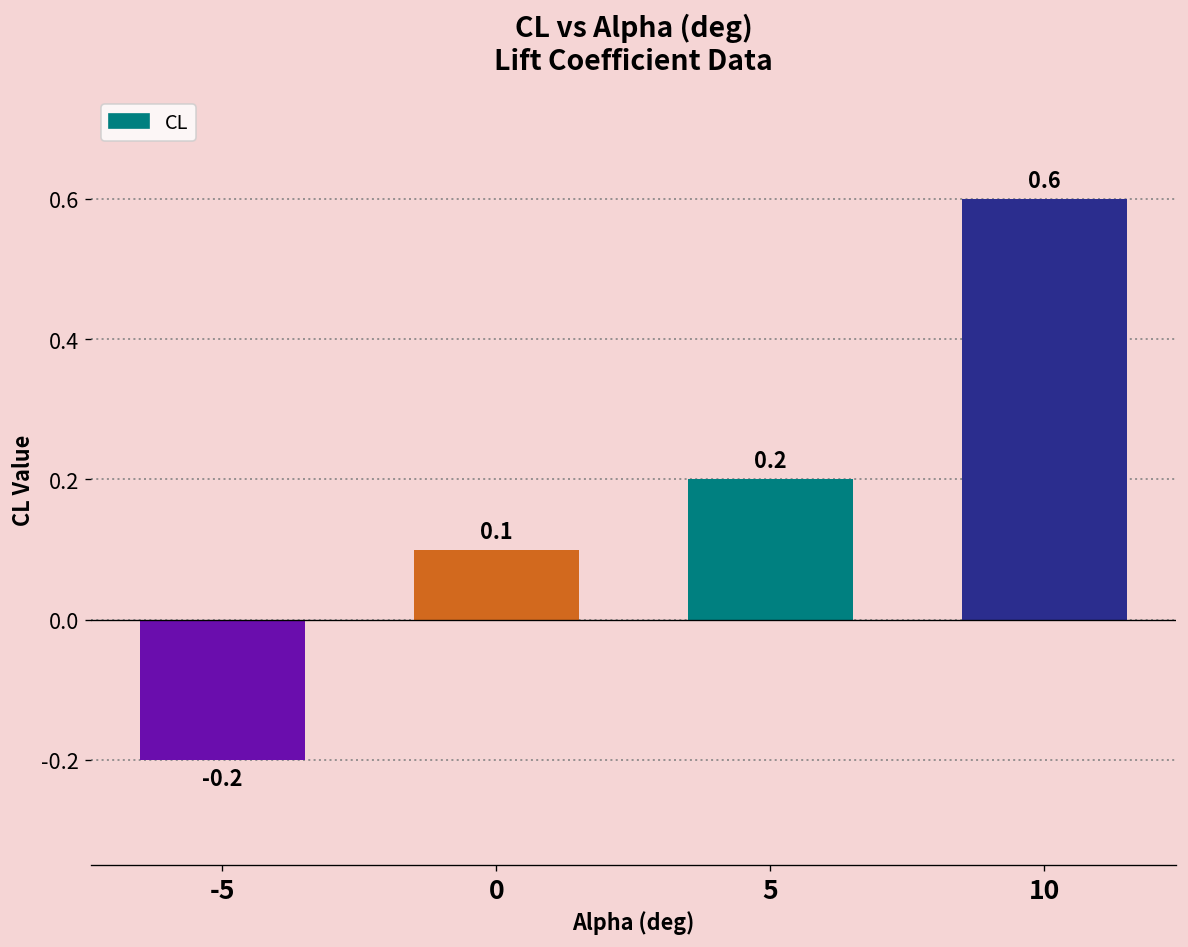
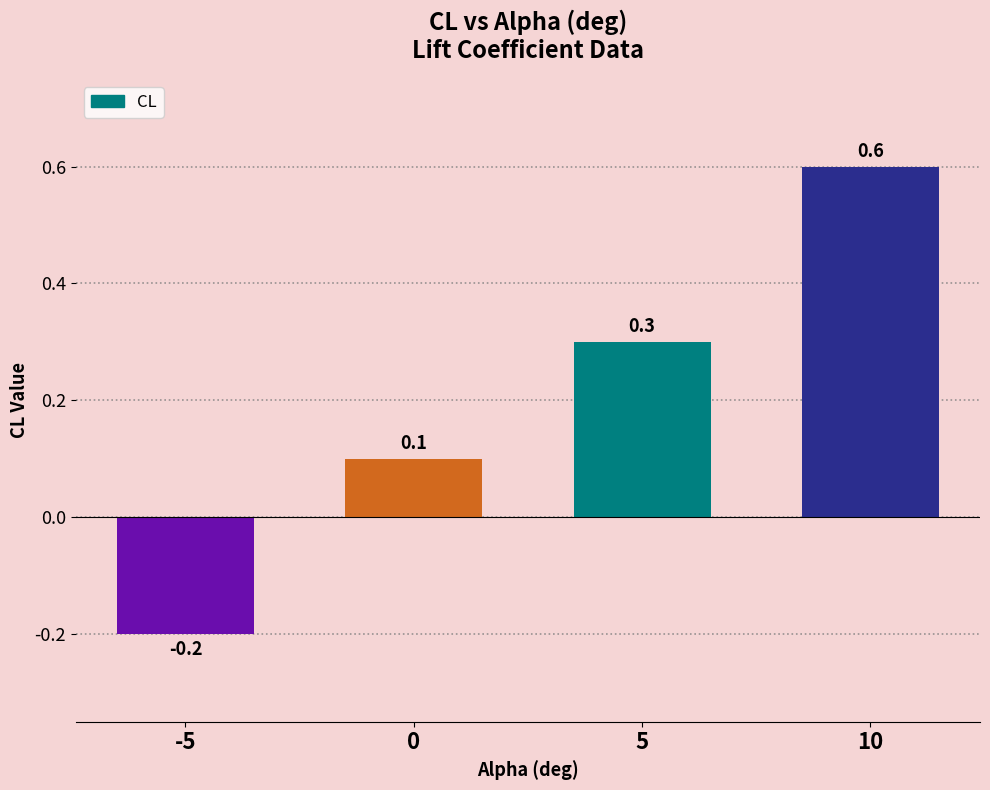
  {
    "-5": -0.2,
    "0": 0.1,
-   "5": 0.2,
+   "5": 0.3,
    "10": 0.6
  }
